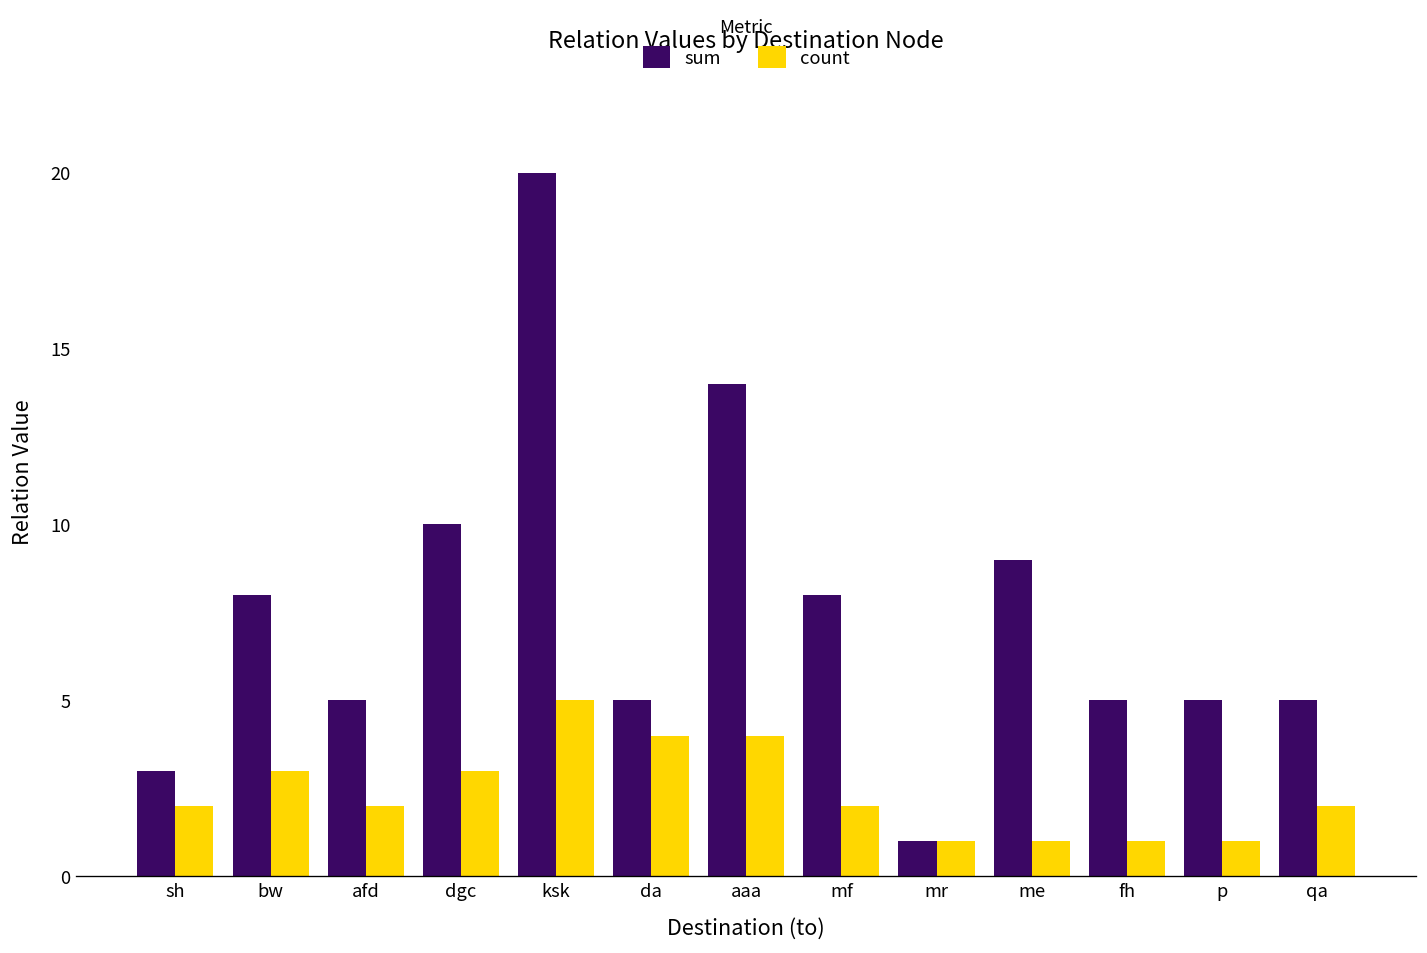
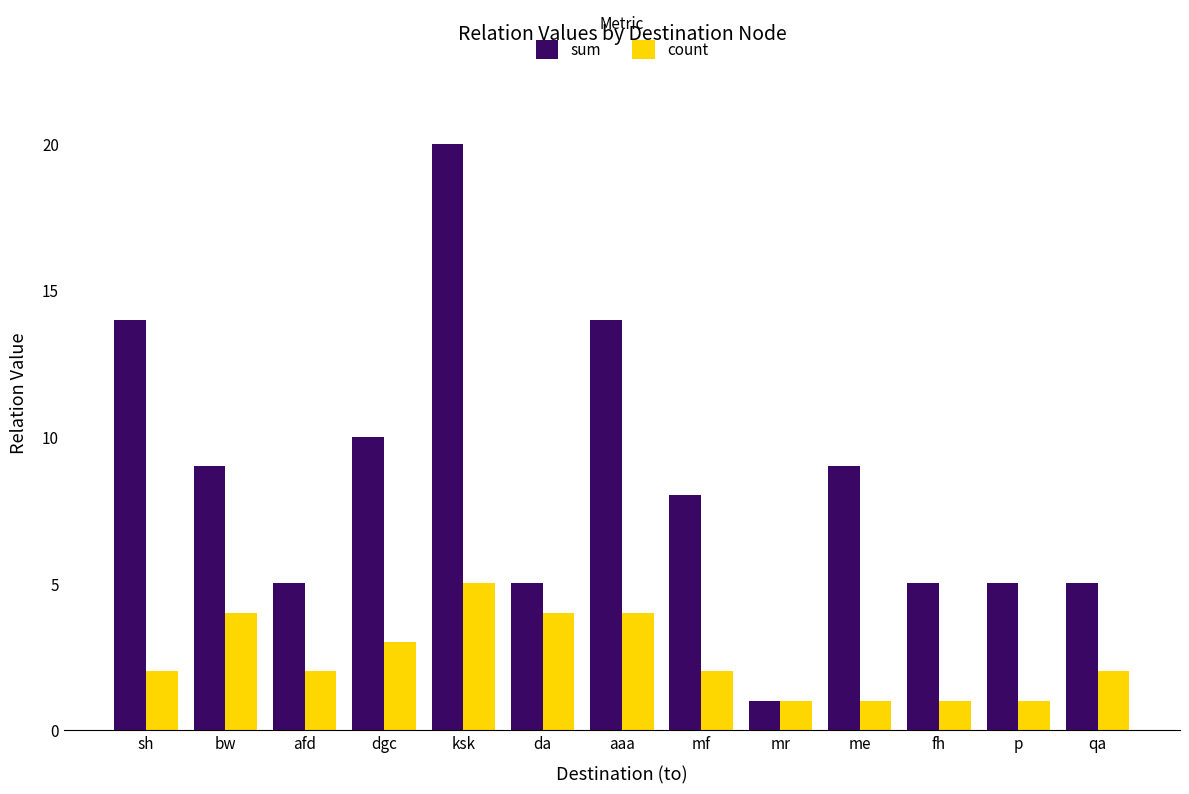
  {
    "sum": {
-     "sh": 3,
-     "bw": 8,
+     "sh": 14,
+     "bw": 9,
      "afd": 5,
      "dgc": 10,
      "ksk": 20,
      "da": 5,
      "aaa": 14,
      "mf": 8,
      "mr": 1,
      "me": 9,
      "fh": 5,
      "p": 5,
      "qa": 5
    },
    "count": {
      "sh": 2,
-     "bw": 3,
+     "bw": 4,
      "afd": 2,
      "dgc": 3,
      "ksk": 5,
      "da": 4,
      "aaa": 4,
      "mf": 2,
      "mr": 1,
      "me": 1,
      "fh": 1,
      "p": 1,
      "qa": 2
    }
  }
